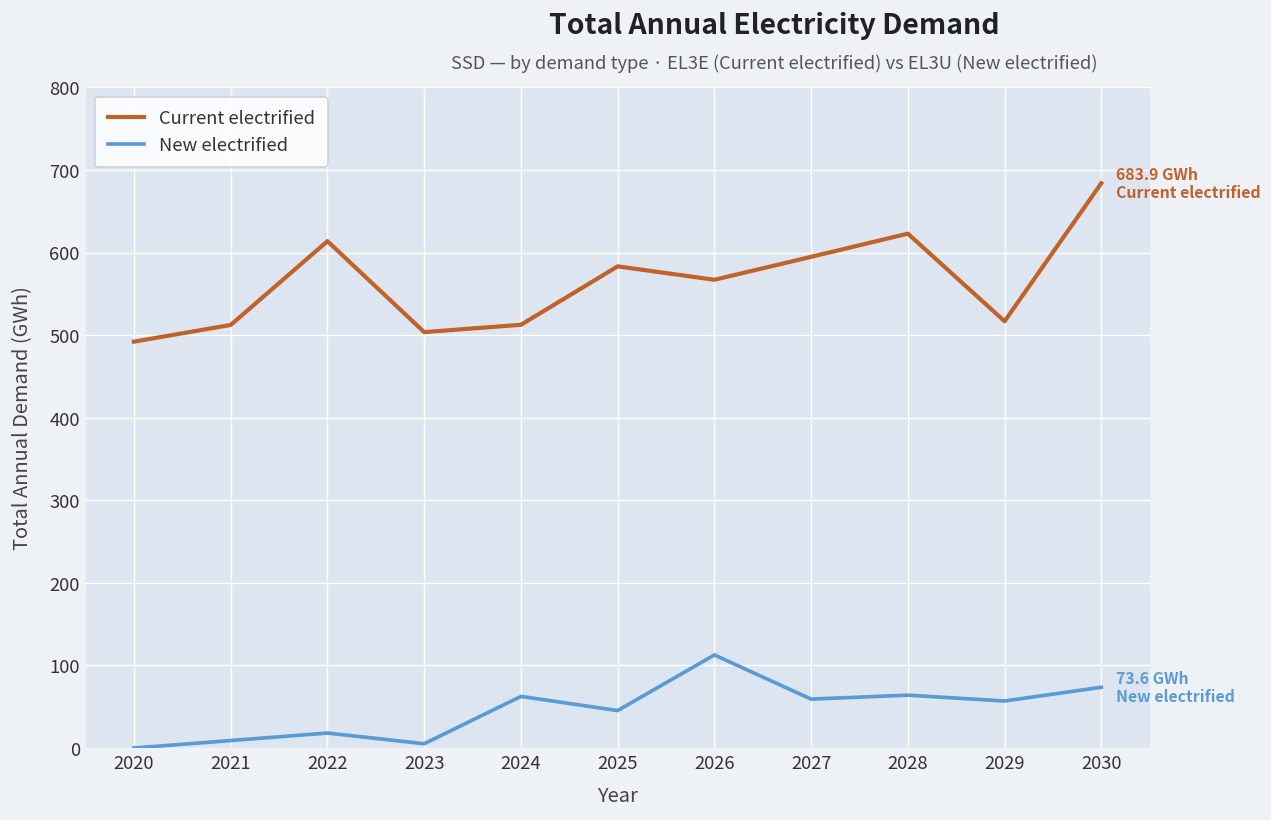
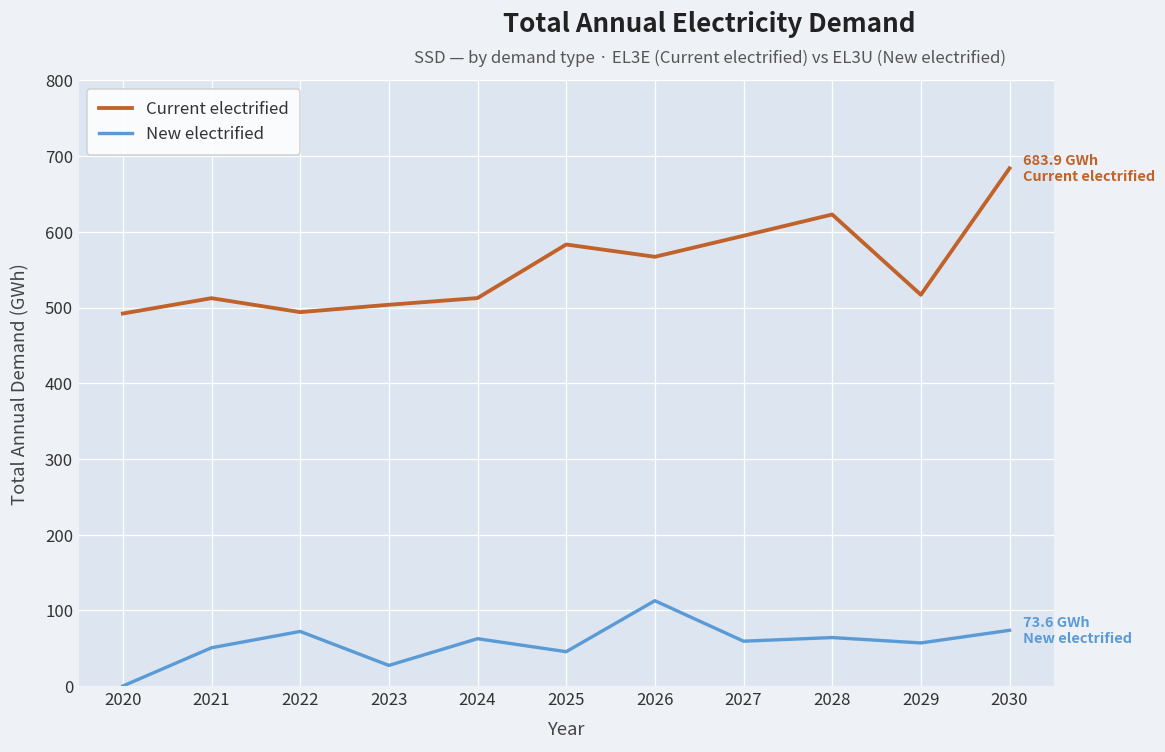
  {
    "Current electrified": {
      "2020": 490,
      "2021": 510,
-     "2022": 610,
+     "2022": 490,
      "2023": 500,
      "2024": 510,
      "2025": 580,
      "2026": 570,
      "2027": 590,
      "2028": 620,
      "2029": 520
    },
    "New electrified": {
      "2020": 0,
-     "2021": 10,
-     "2022": 20,
-     "2023": 10,
+     "2021": 50,
+     "2022": 70,
+     "2023": 30,
      "2024": 60,
      "2025": 50,
      "2026": 110,
      "2027": 60,
      "2028": 60,
      "2029": 60
    }
  }
